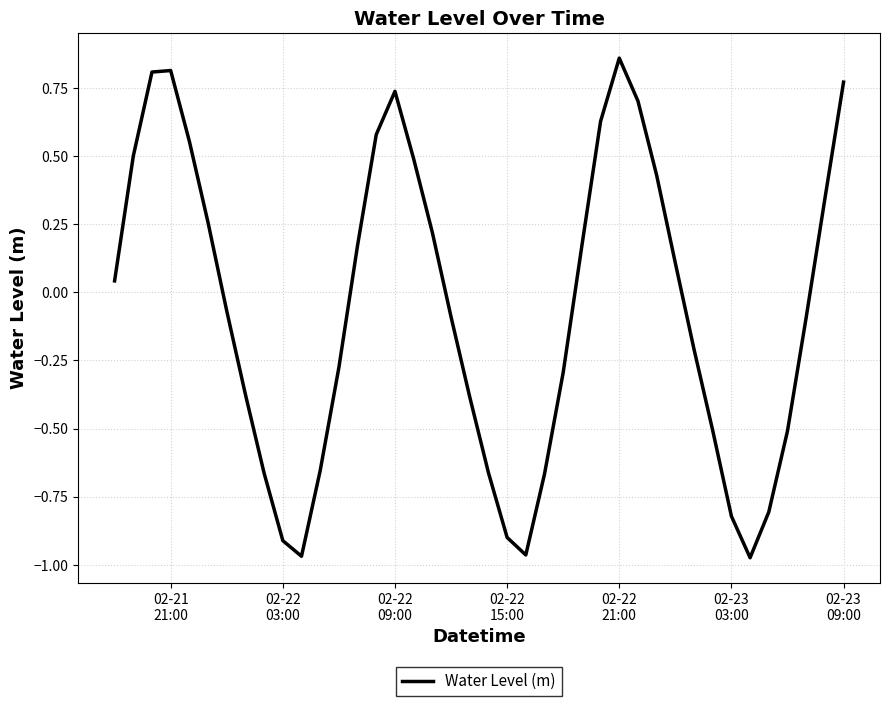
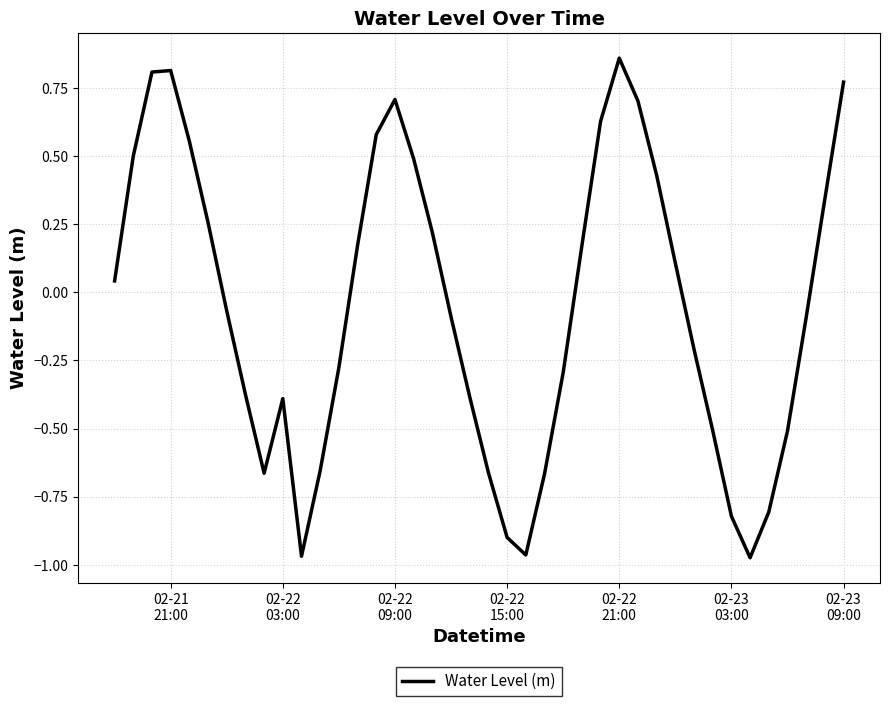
  {
    "02-21 21:00": 0.81,
-   "02-22 03:00": -0.91,
-   "02-22 09:00": 0.74,
+   "02-22 03:00": -0.39,
+   "02-22 09:00": 0.71,
    "02-22 15:00": -0.90,
    "02-22 21:00": 0.86,
    "02-23 03:00": -0.82,
    "02-23 09:00": 0.77
  }
